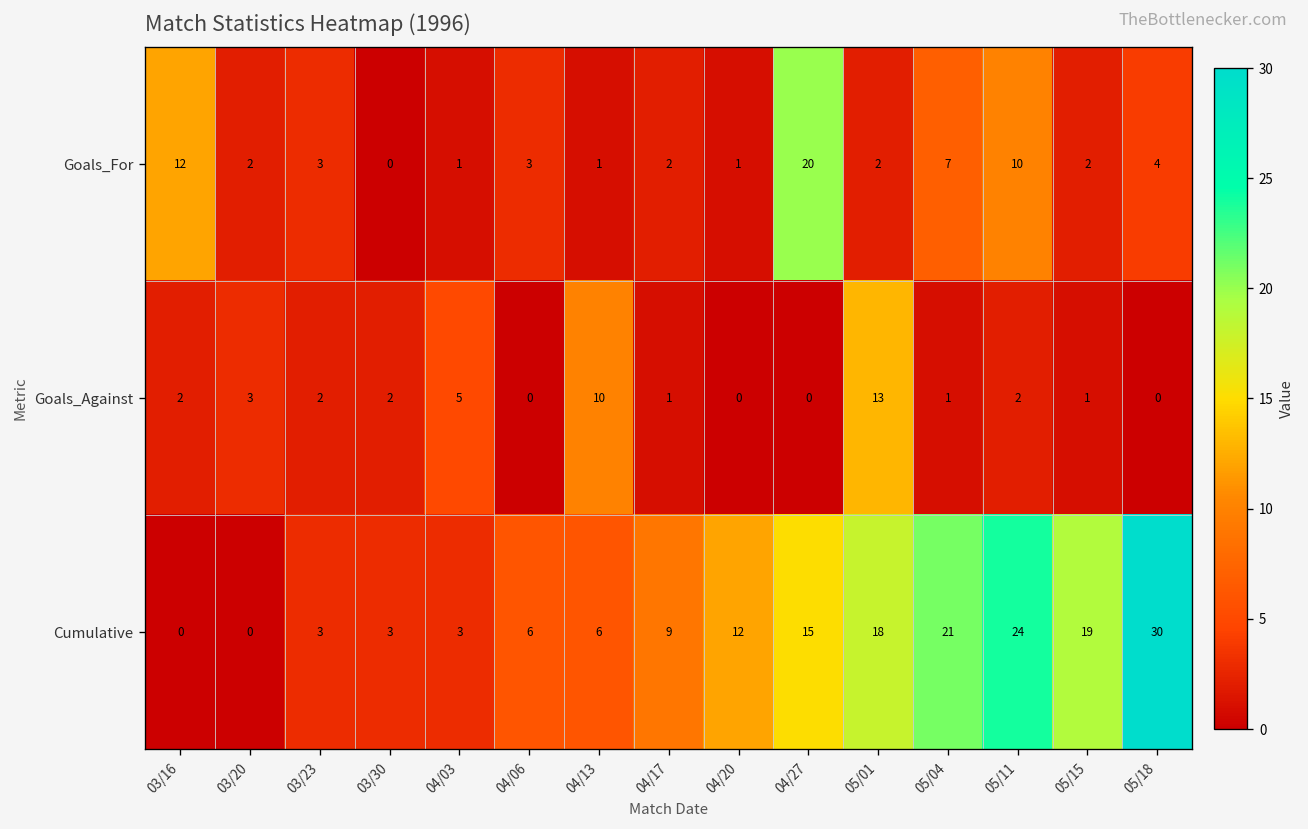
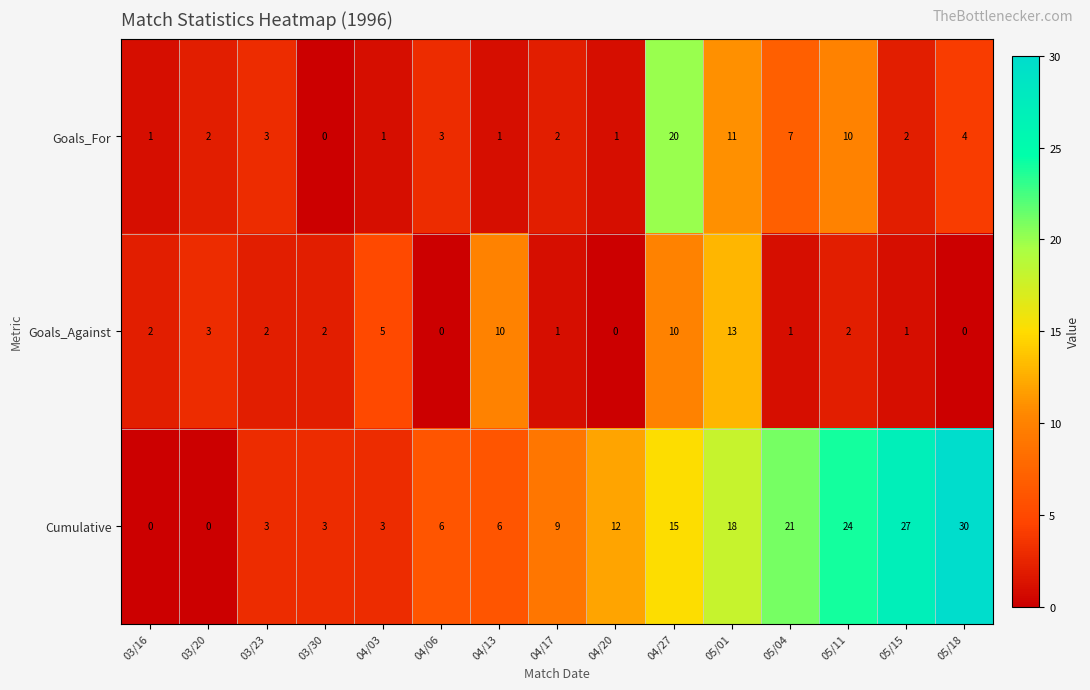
  {
    "Goals_For": {
-     "03/16": 12,
+     "03/16": 1,
      "03/20": 2,
      "03/23": 3,
      "03/30": 0,
      "04/03": 1,
      "04/06": 3,
      "04/13": 1,
      "04/17": 2,
      "04/20": 1,
      "04/27": 20,
-     "05/01": 2,
+     "05/01": 11,
      "05/04": 7,
      "05/11": 10,
      "05/15": 2,
      "05/18": 4
    },
    "Goals_Against": {
      "03/16": 2,
      "03/20": 3,
      "03/23": 2,
      "03/30": 2,
      "04/03": 5,
      "04/06": 0,
      "04/13": 10,
      "04/17": 1,
      "04/20": 0,
-     "04/27": 0,
+     "04/27": 10,
      "05/01": 13,
      "05/04": 1,
      "05/11": 2,
      "05/15": 1,
      "05/18": 0
    },
    "Cumulative": {
      "03/16": 0,
      "03/20": 0,
      "03/23": 3,
      "03/30": 3,
      "04/03": 3,
      "04/06": 6,
      "04/13": 6,
      "04/17": 9,
      "04/20": 12,
      "04/27": 15,
      "05/01": 18,
      "05/04": 21,
      "05/11": 24,
-     "05/15": 19,
+     "05/15": 27,
      "05/18": 30
    }
  }
